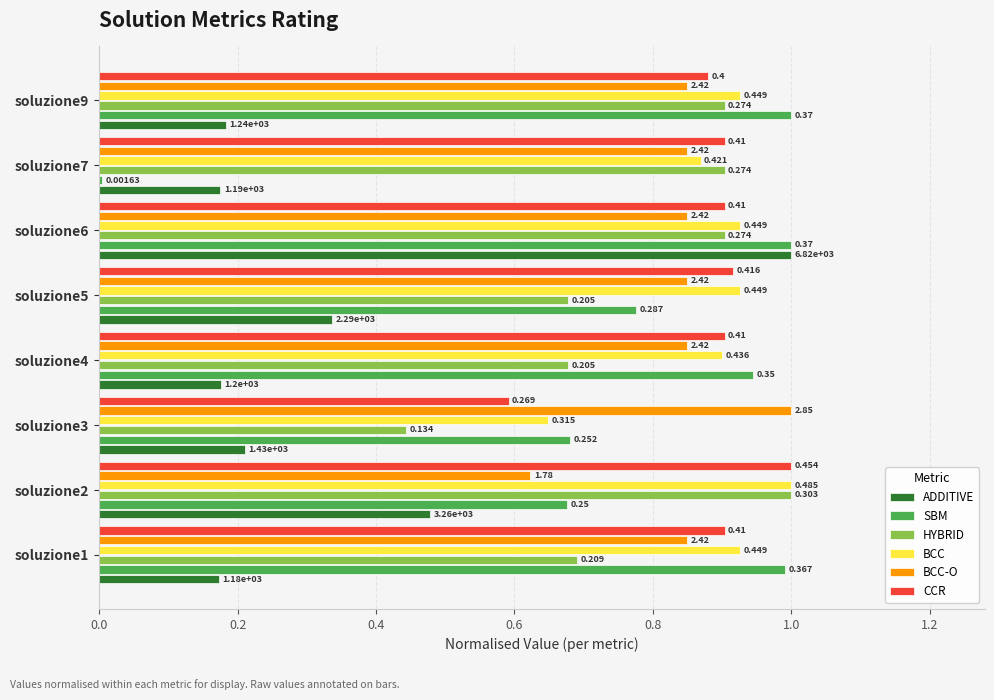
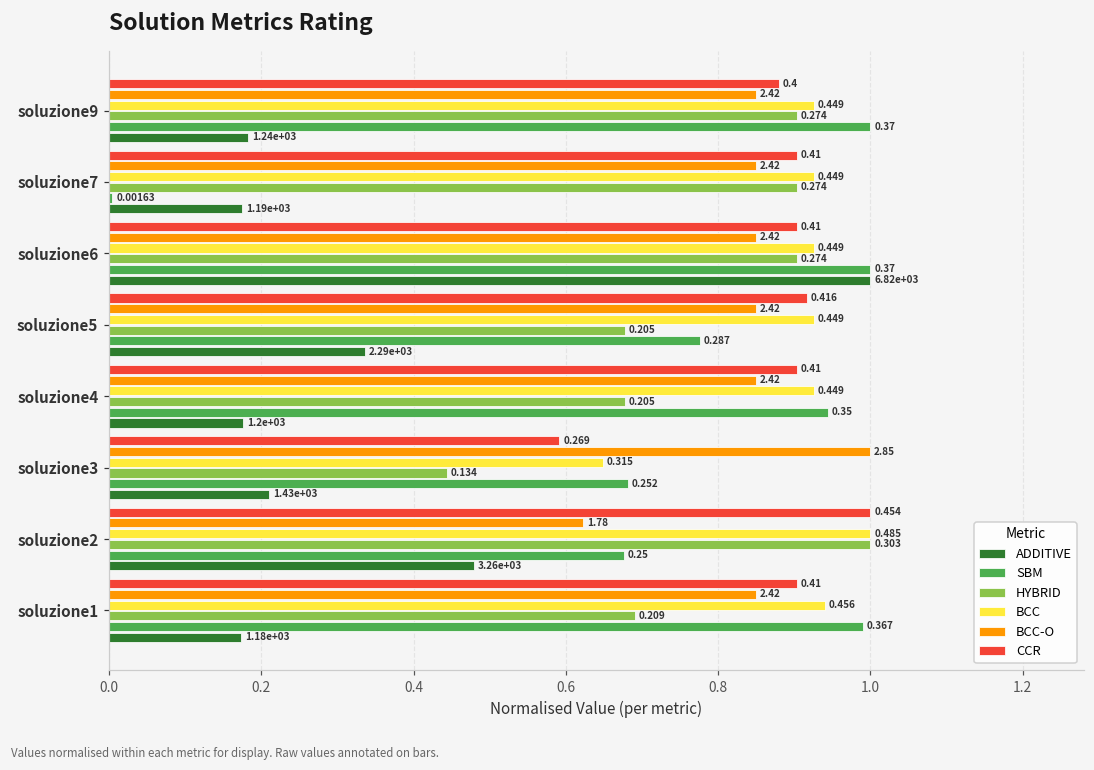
  {
    "BCC": {
-     "soluzione7": 0.421,
-     "soluzione4": 0.436,
-     "soluzione1": 0.449
+     "soluzione7": 0.449,
+     "soluzione4": 0.449,
+     "soluzione1": 0.456
    }
  }
